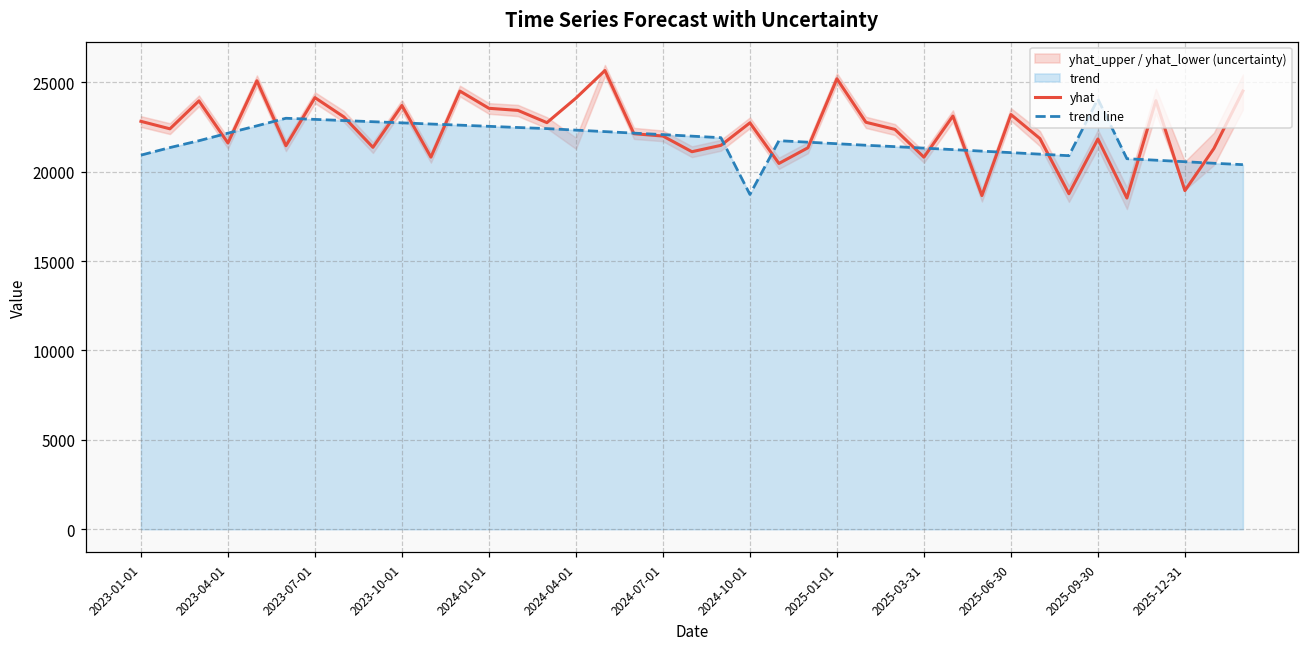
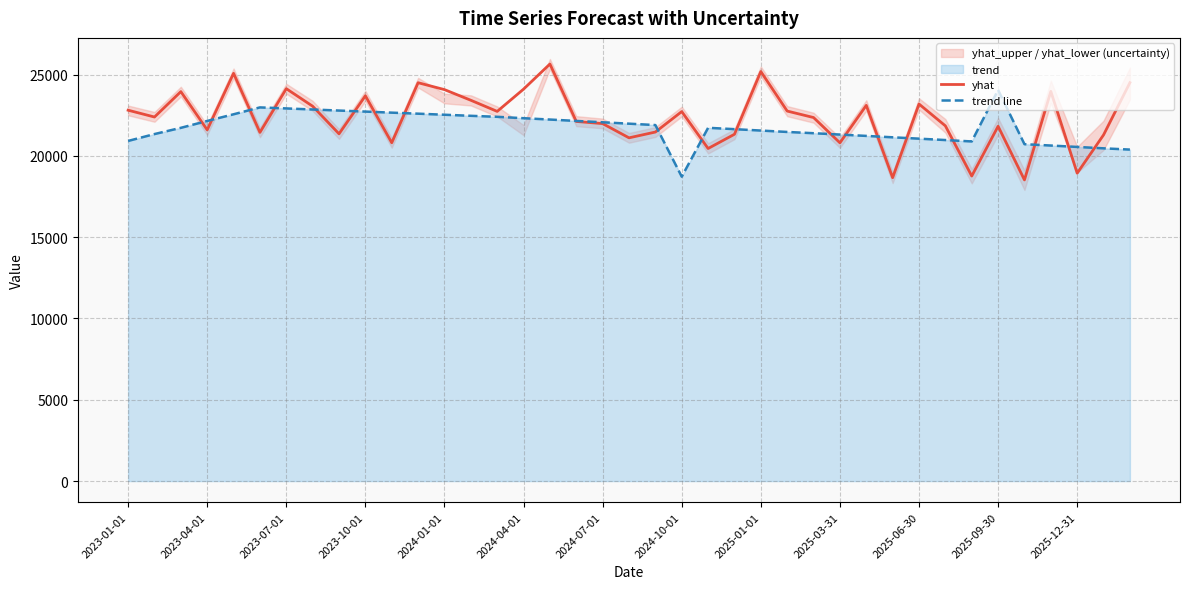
  {
    "yhat": {
      "2023-01-01": 22800,
      "2023-04-01": 21600,
      "2023-07-01": 24100,
      "2023-10-01": 23700,
-     "2024-01-01": 23500,
+     "2024-01-01": 24100,
      "2024-04-01": 24100,
      "2024-10-01": 22700,
      "2025-01-01": 25200,
      "2025-03-31": 20800,
      "2025-06-30": 23200,
      "2025-09-30": 21800,
      "2025-12-31": 18900
    },
    "trend": {
      "2023-01-01": 20900,
      "2023-04-01": 22200,
      "2023-07-01": 22900,
      "2023-10-01": 22700,
      "2024-01-01": 22500,
      "2024-04-01": 22300,
      "2024-10-01": 18700,
      "2025-01-01": 21600,
      "2025-03-31": 21300,
      "2025-06-30": 21100
    }
  }
